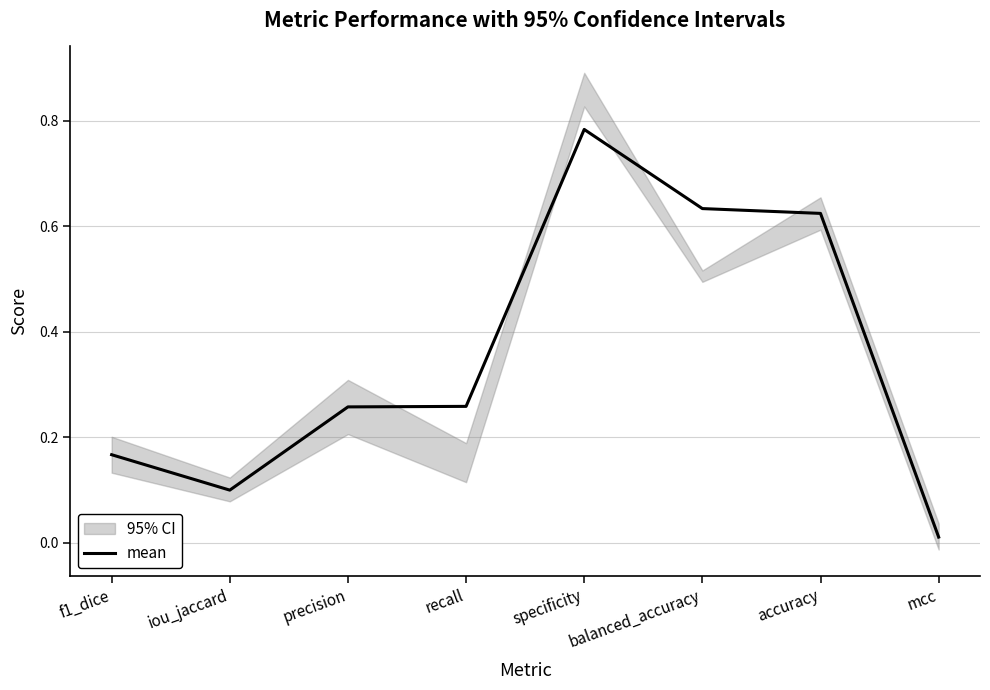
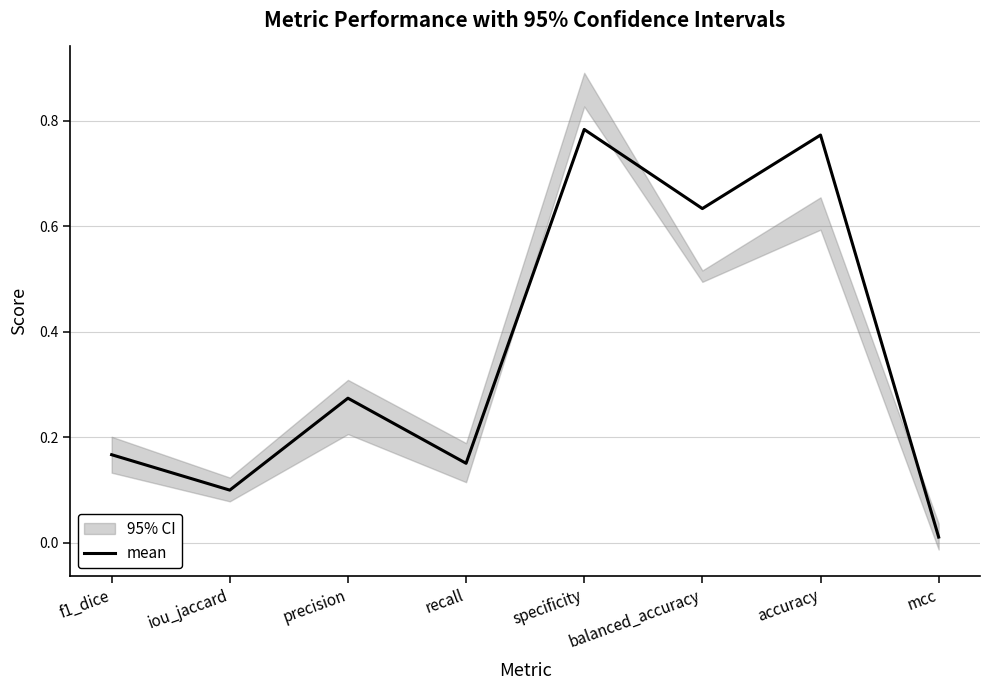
  {
    "mean": {
      "f1_dice": 0.17,
      "iou_jaccard": 0.10,
-     "precision": 0.26,
-     "recall": 0.26,
+     "precision": 0.27,
+     "recall": 0.15,
      "specificity": 0.78,
      "balanced_accuracy": 0.63,
-     "accuracy": 0.62,
+     "accuracy": 0.77,
      "mcc": 0.01
    }
  }
